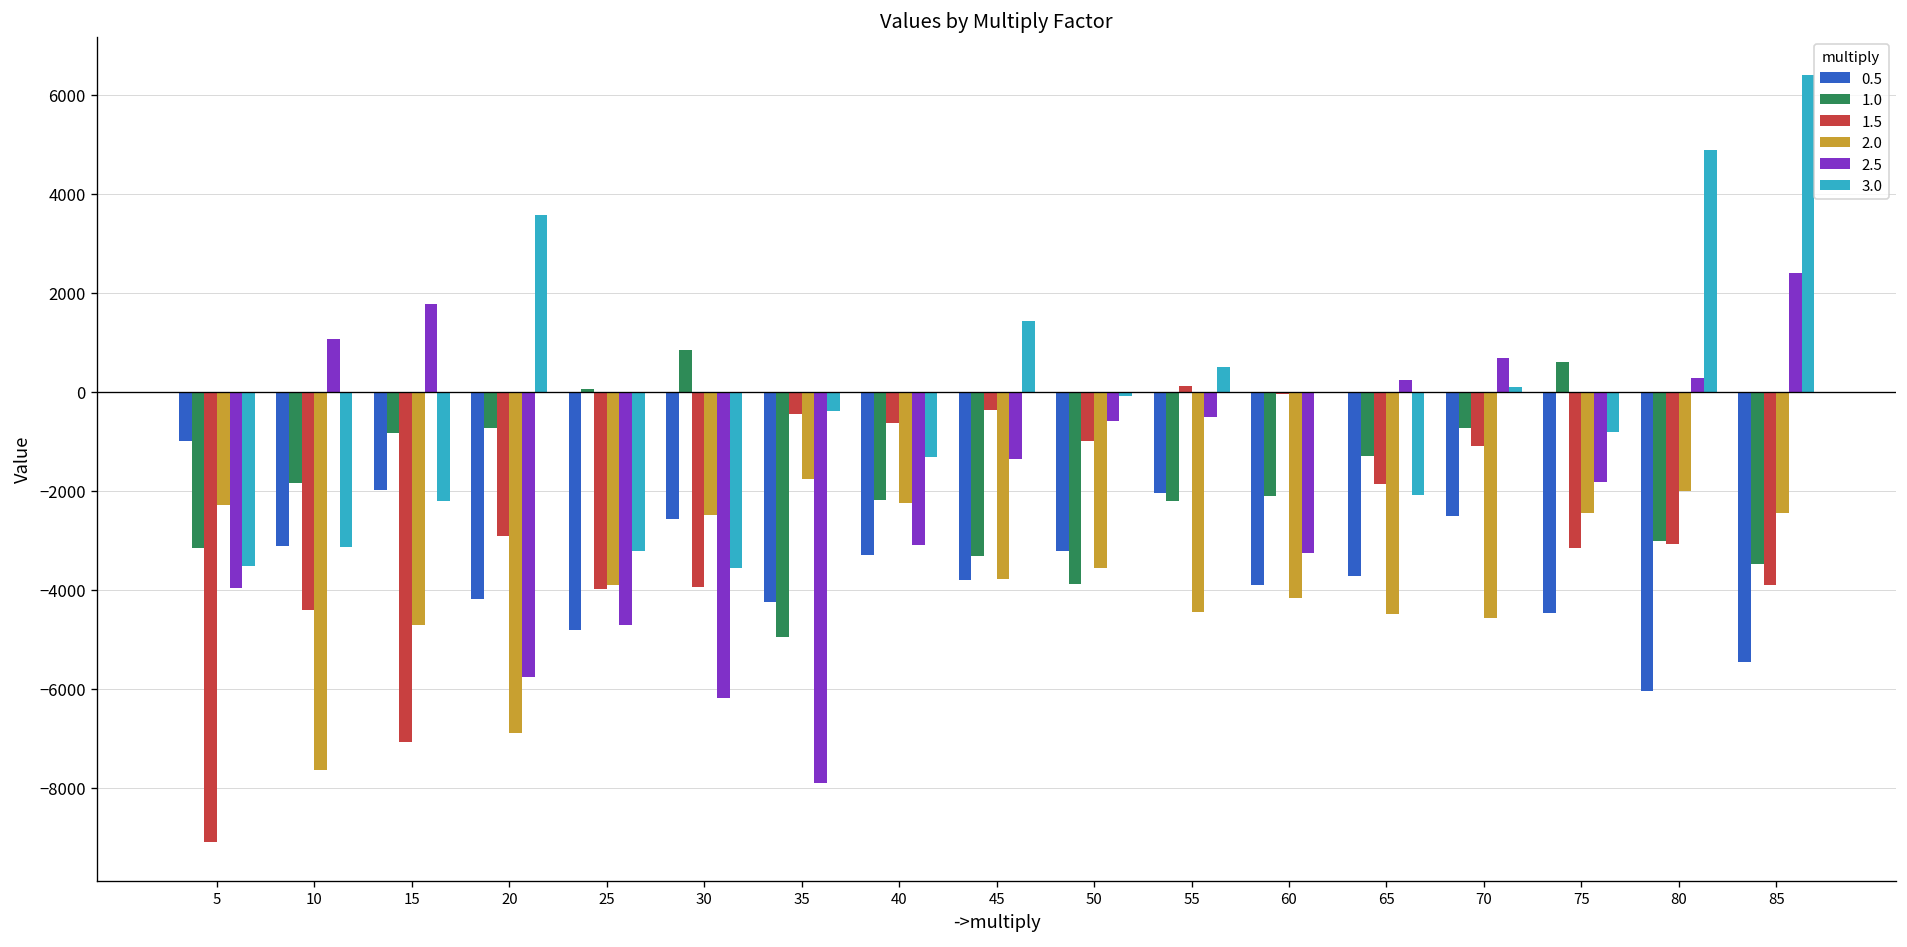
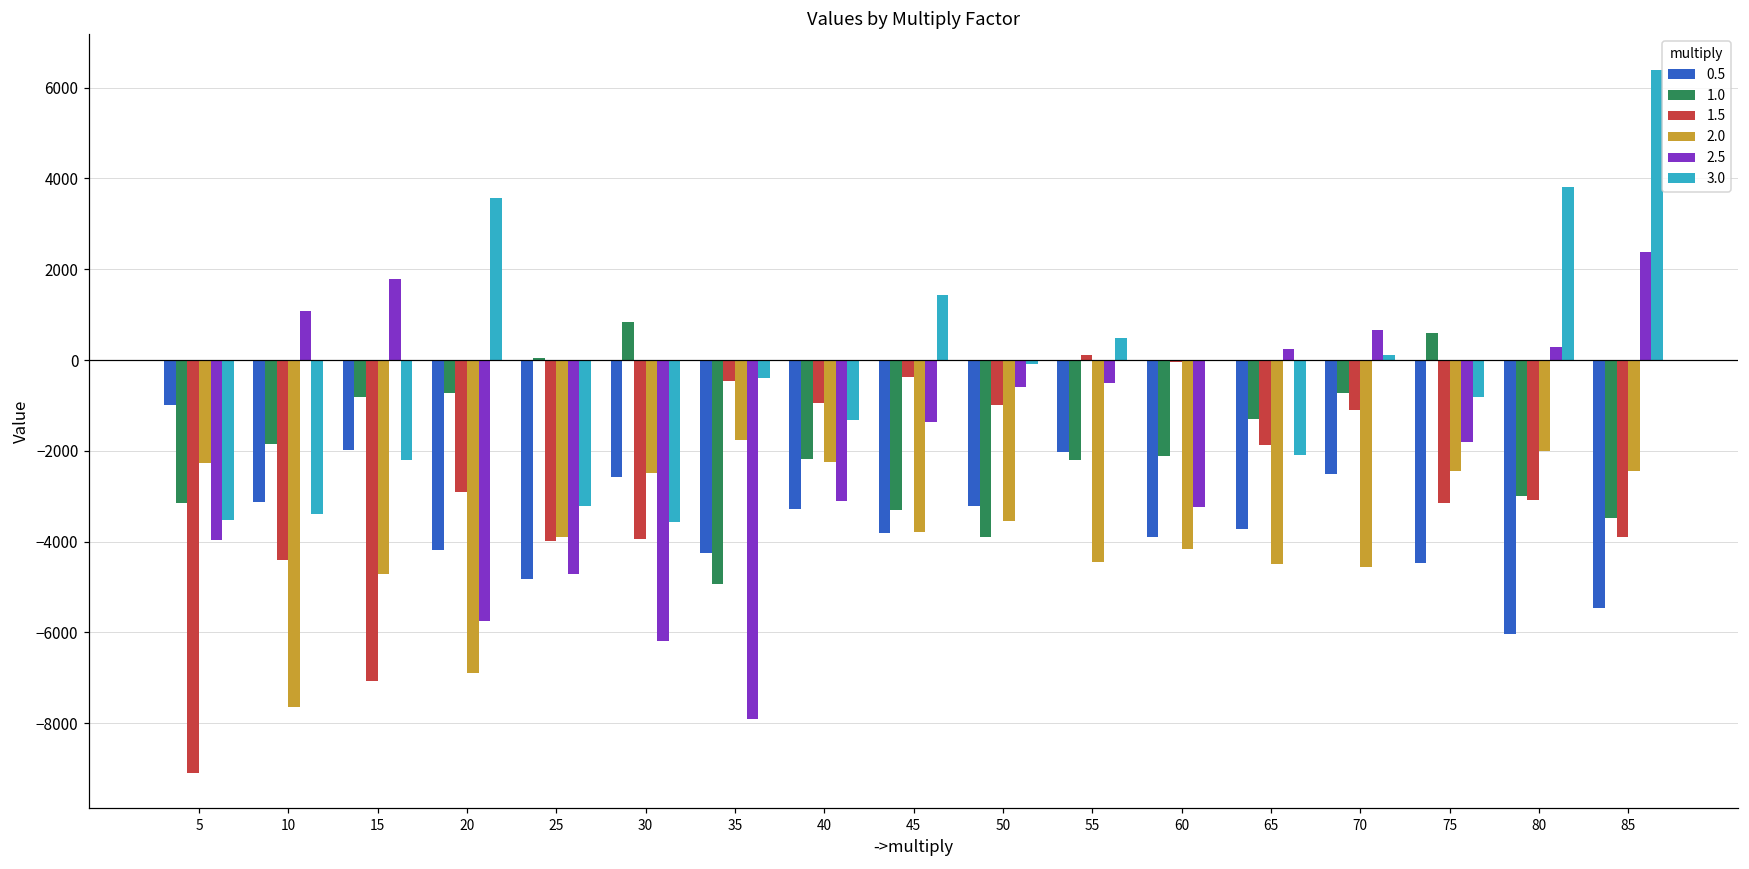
  {
    "0.5": {
      "5": -1000,
      "10": -3100,
      "15": -2000,
      "20": -4200,
      "25": -4800,
      "30": -2600,
      "35": -4200,
      "40": -3300,
      "45": -3800,
      "50": -3200,
      "55": -2000,
      "60": -3900,
      "65": -3700,
      "70": -2500,
      "75": -4500,
      "80": -6000,
      "85": -5500
    },
    "1.0": {
      "5": -3100,
      "10": -1800,
      "15": -800,
      "20": -700,
      "30": 800,
      "35": -4900,
      "40": -2200,
      "45": -3300,
      "50": -3900,
      "55": -2200,
      "60": -2100,
      "65": -1300,
      "70": -700,
      "75": 600,
      "80": -3000,
      "85": -3500
    },
    "1.5": {
      "5": -9100,
      "10": -4400,
      "15": -7100,
      "20": -2900,
      "25": -4000,
      "30": -3900,
      "35": -500,
-     "40": -600,
+     "40": -900,
      "45": -400,
      "50": -1000,
      "55": 100,
      "65": -1900,
      "70": -1100,
      "75": -3200,
      "80": -3100,
      "85": -3900
    },
    "2.0": {
      "5": -2300,
      "10": -7600,
      "15": -4700,
      "20": -6900,
      "25": -3900,
      "30": -2500,
      "35": -1800,
      "40": -2200,
      "45": -3800,
      "50": -3600,
      "55": -4400,
      "60": -4200,
      "65": -4500,
      "70": -4600,
      "75": -2500,
      "80": -2000,
      "85": -2500
    },
    "2.5": {
      "5": -4000,
      "10": 1100,
      "15": 1800,
      "20": -5800,
      "25": -4700,
      "30": -6200,
      "35": -7900,
      "40": -3100,
      "45": -1400,
      "50": -600,
      "55": -500,
      "60": -3200,
      "65": 200,
      "70": 700,
      "75": -1800,
      "80": 300,
      "85": 2400
    },
    "3.0": {
      "5": -3500,
-     "10": -3100,
+     "10": -3400,
      "15": -2200,
      "20": 3600,
      "25": -3200,
      "30": -3600,
      "35": -400,
      "40": -1300,
      "45": 1400,
      "50": -100,
      "55": 500,
      "65": -2100,
      "70": 100,
      "75": -800,
-     "80": 4900,
+     "80": 3800,
      "85": 6400
    }
  }
